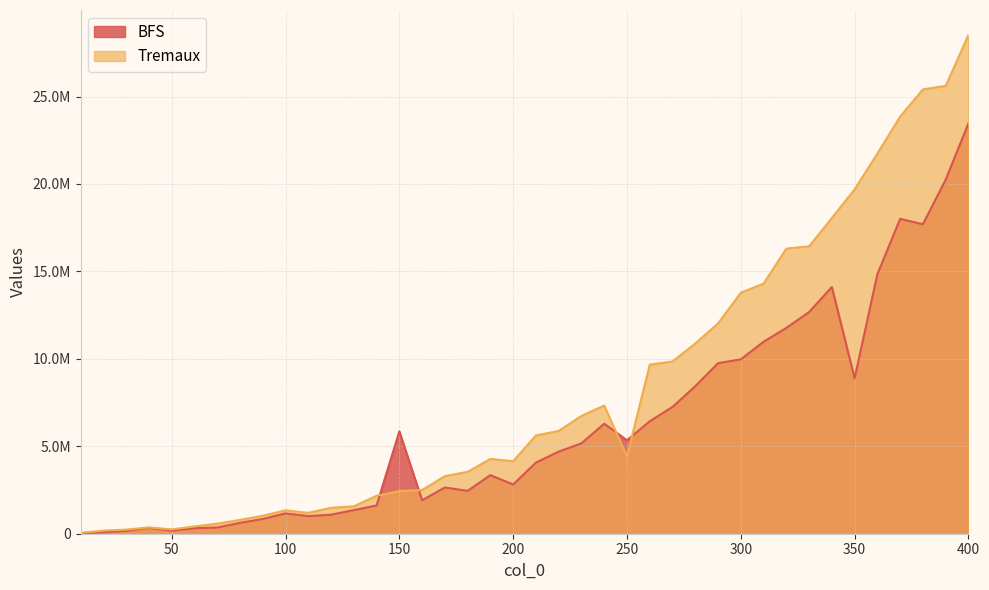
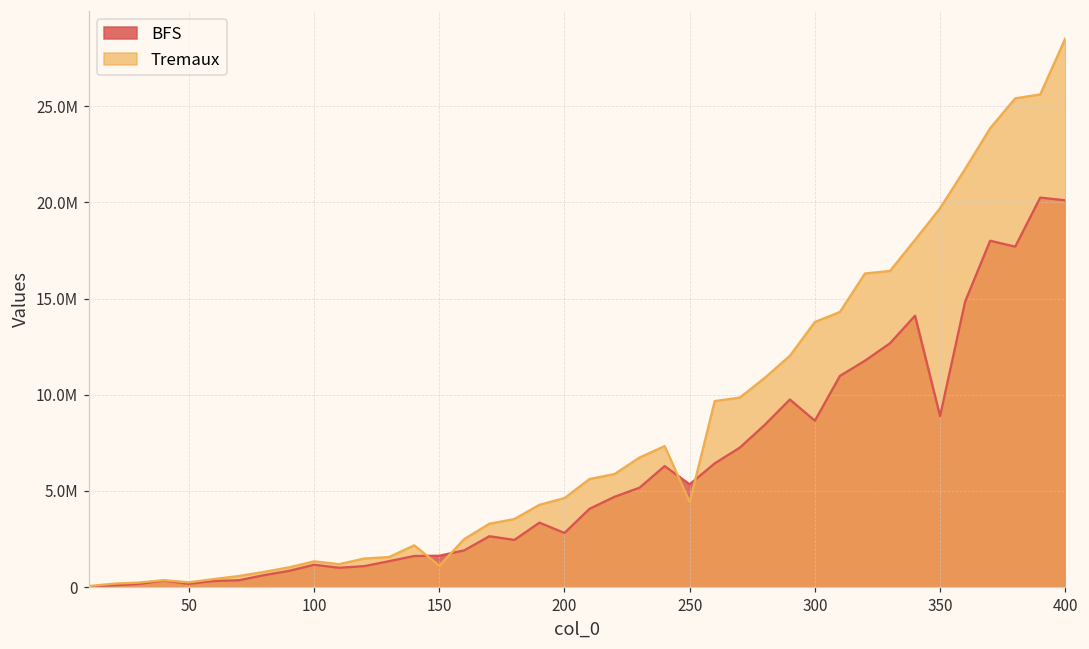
  {
    "BFS": {
      "100": 1200000,
-     "150": 5900000,
+     "150": 1600000,
      "200": 2800000,
      "250": 5300000,
-     "300": 10000000,
+     "300": 8600000,
      "350": 8900000,
-     "400": 23500000
+     "400": 20100000
    },
    "Tremaux": {
      "100": 1300000,
-     "150": 2400000,
-     "200": 4100000,
+     "150": 1100000,
+     "200": 4600000,
      "250": 4400000,
      "300": 13800000,
      "350": 19700000,
      "400": 28500000
    }
  }
